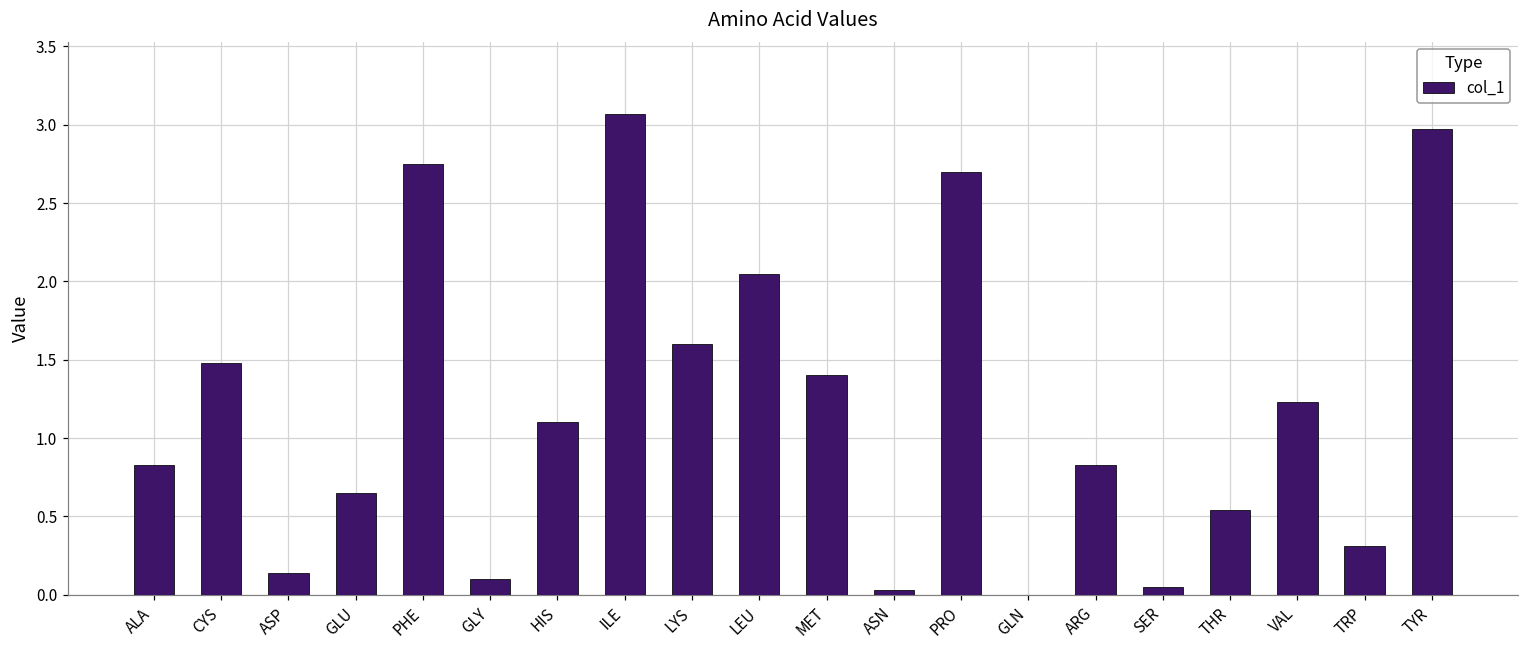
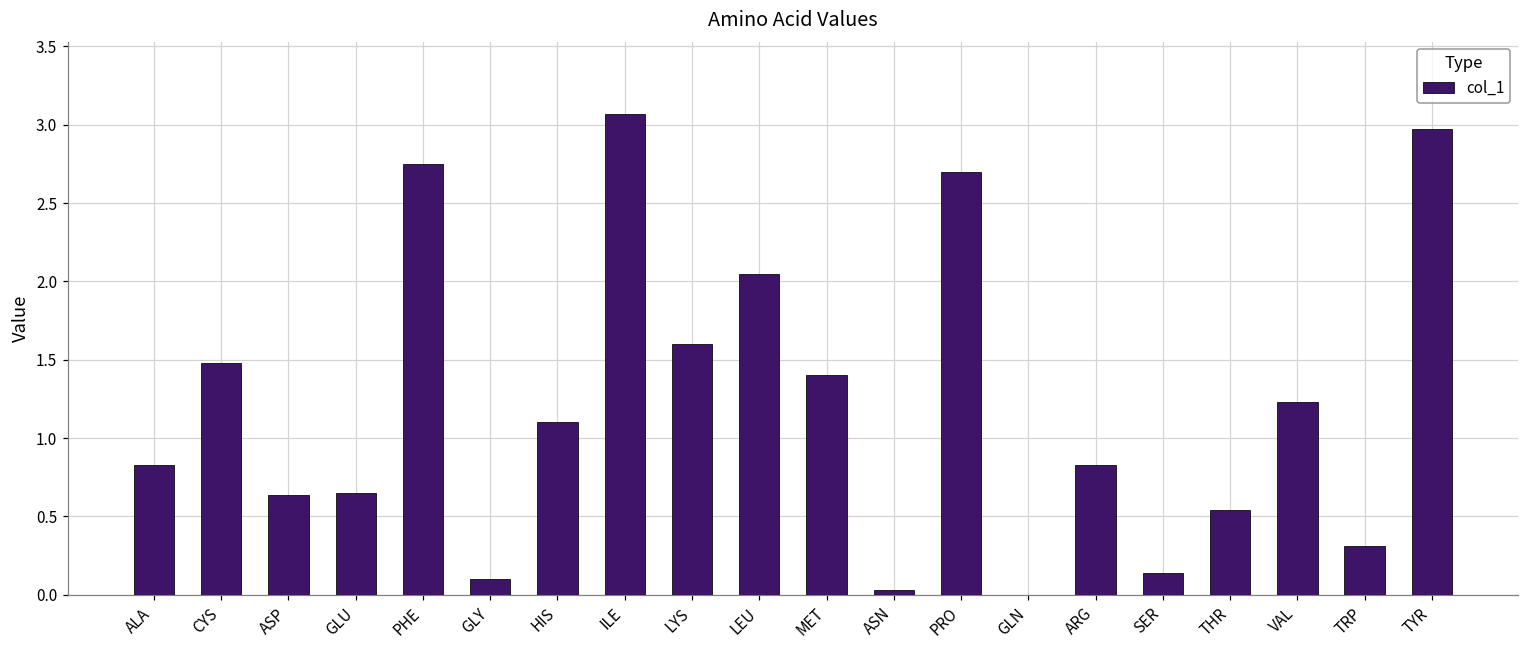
  {
    "ALA": 0.83,
    "CYS": 1.48,
-   "ASP": 0.14,
+   "ASP": 0.64,
    "GLU": 0.65,
    "PHE": 2.75,
    "GLY": 0.10,
    "HIS": 1.10,
    "ILE": 3.07,
    "LYS": 1.60,
    "LEU": 2.05,
    "MET": 1.40,
    "ASN": 0.03,
    "PRO": 2.70,
    "GLN": 0.00,
    "ARG": 0.83,
-   "SER": 0.05,
+   "SER": 0.14,
    "THR": 0.54,
    "VAL": 1.23,
    "TRP": 0.31,
    "TYR": 2.97
  }
